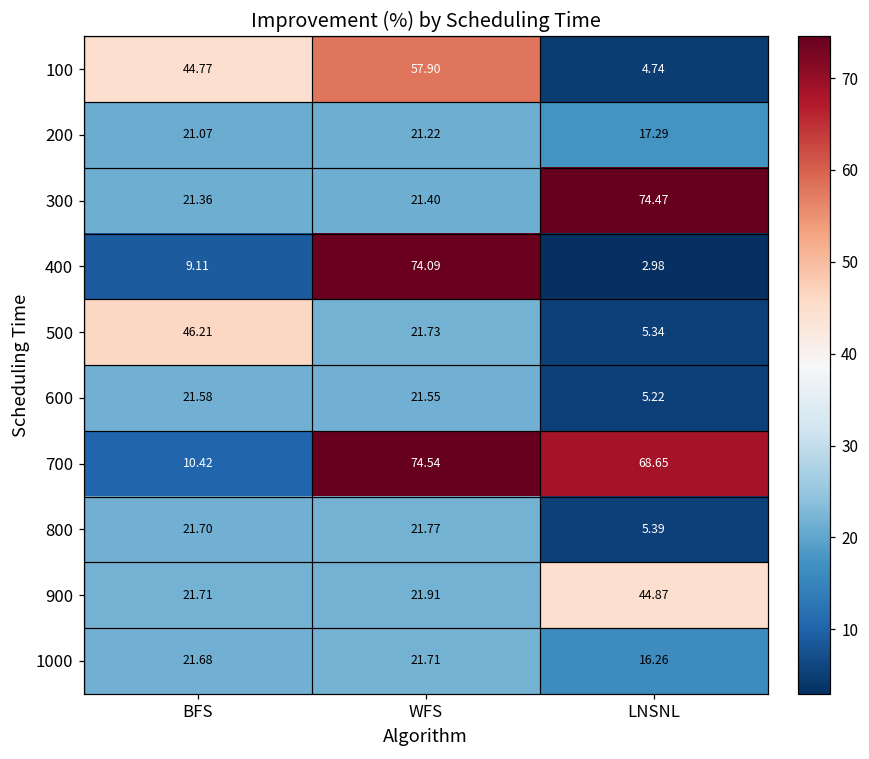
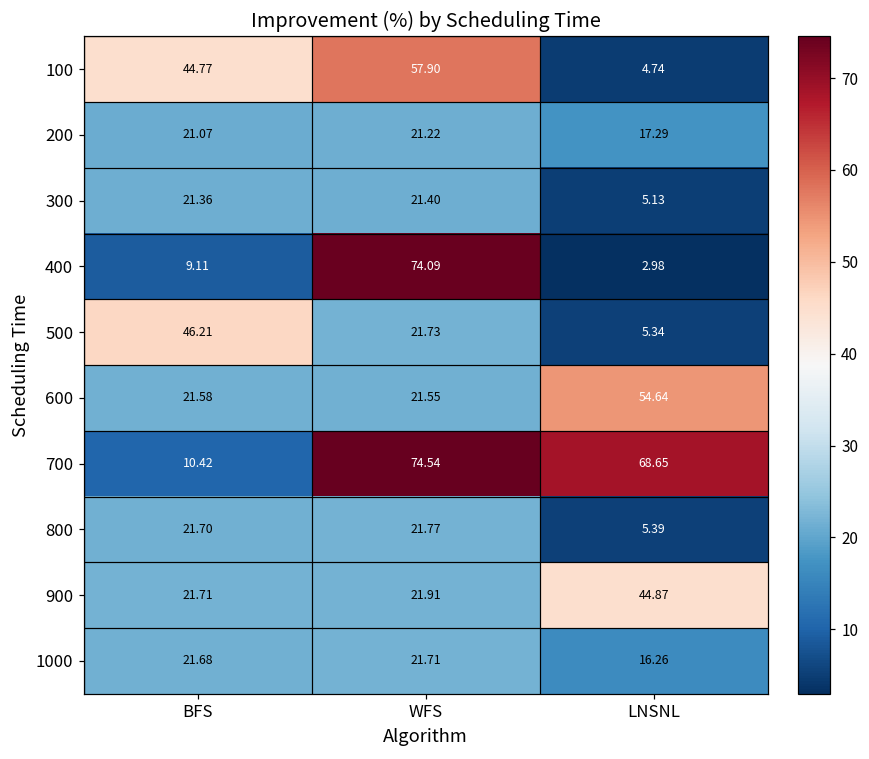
  {
    "100": {
      "BFS": 44.77,
      "WFS": 57.90,
      "LNSNL": 4.74
    },
    "200": {
      "BFS": 21.07,
      "WFS": 21.22,
      "LNSNL": 17.29
    },
    "300": {
      "BFS": 21.36,
      "WFS": 21.40,
-     "LNSNL": 74.47
+     "LNSNL": 5.13
    },
    "400": {
      "BFS": 9.11,
      "WFS": 74.09,
      "LNSNL": 2.98
    },
    "500": {
      "BFS": 46.21,
      "WFS": 21.73,
      "LNSNL": 5.34
    },
    "600": {
      "BFS": 21.58,
      "WFS": 21.55,
-     "LNSNL": 5.22
+     "LNSNL": 54.64
    },
    "700": {
      "BFS": 10.42,
      "WFS": 74.54,
      "LNSNL": 68.65
    },
    "800": {
      "BFS": 21.70,
      "WFS": 21.77,
      "LNSNL": 5.39
    },
    "900": {
      "BFS": 21.71,
      "WFS": 21.91,
      "LNSNL": 44.87
    },
    "1000": {
      "BFS": 21.68,
      "WFS": 21.71,
      "LNSNL": 16.26
    }
  }
